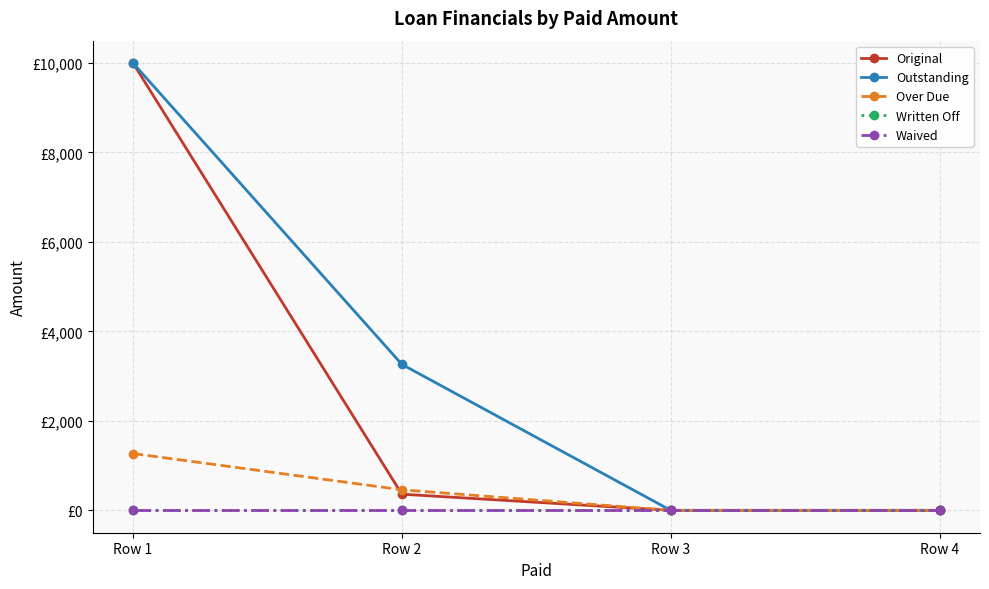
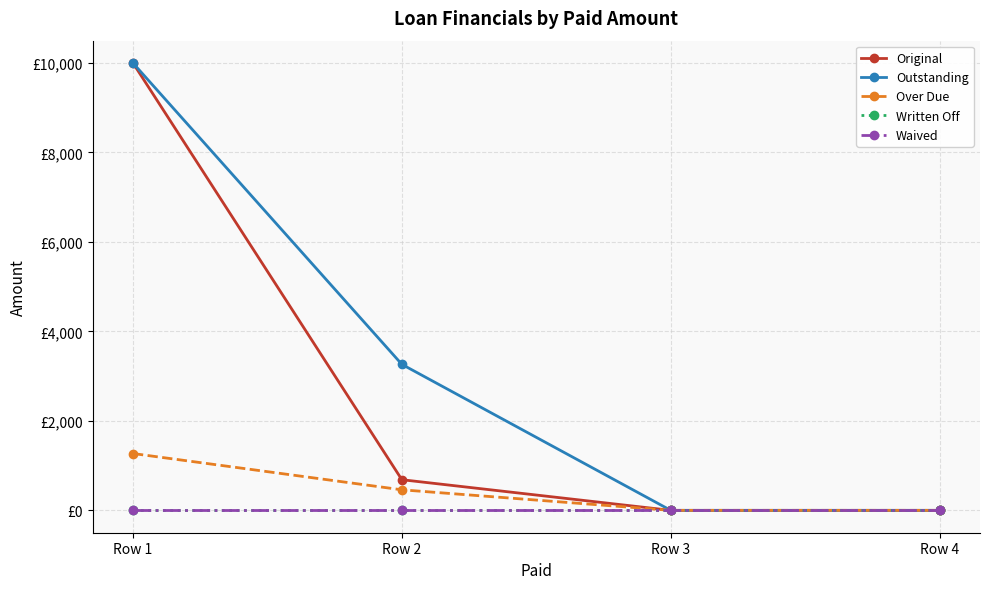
  {
    "Original": {
-     "Row 2": "£400"
+     "Row 2": "£700"
    },
    "Outstanding": {
      "Row 2": "£3,300"
    },
    "Over Due": {
      "Row 1": "£1,300",
      "Row 2": "£500"
    },
    "Waived": {
      "Row 1": "£0",
      "Row 2": "£0"
    }
  }
